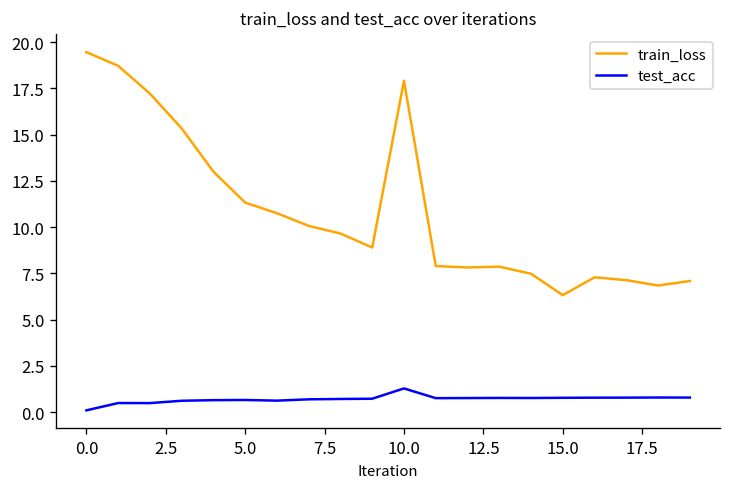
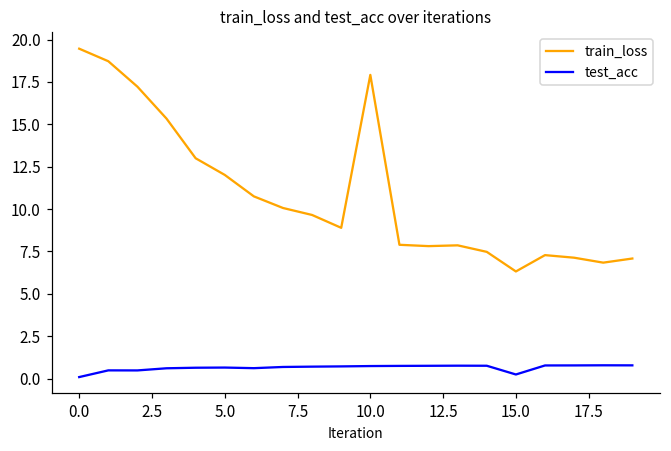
  {
    "train_loss": {
      "0.0": 19.5,
-     "5.0": 11.3,
+     "5.0": 12.0,
      "10.0": 17.9,
      "15.0": 6.3
    },
    "test_acc": {
      "0.0": 0.1,
      "5.0": 0.7,
-     "10.0": 1.3,
-     "15.0": 0.8
+     "10.0": 0.7,
+     "15.0": 0.2
    }
  }
